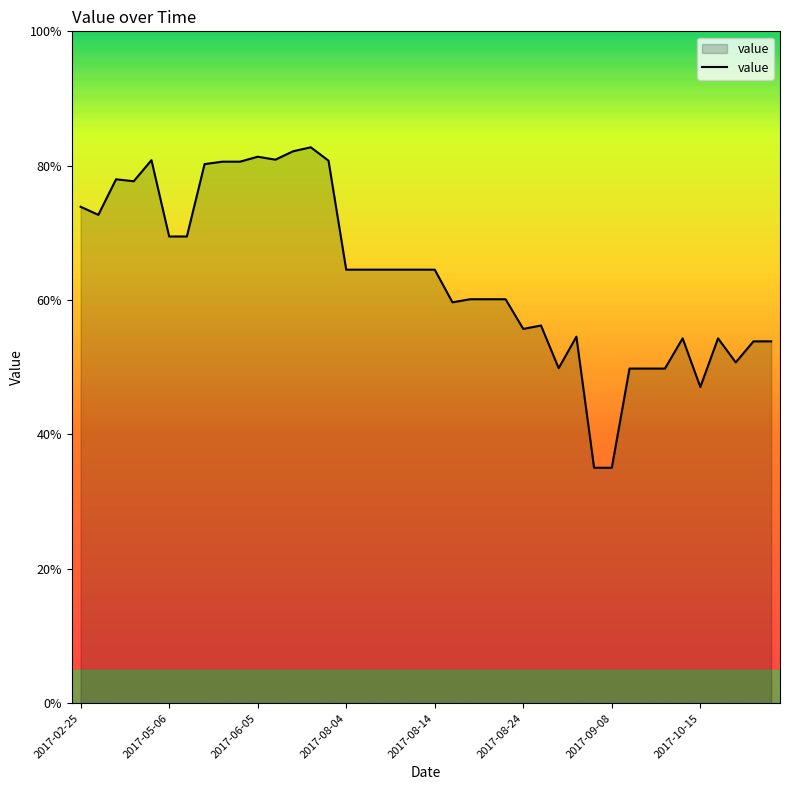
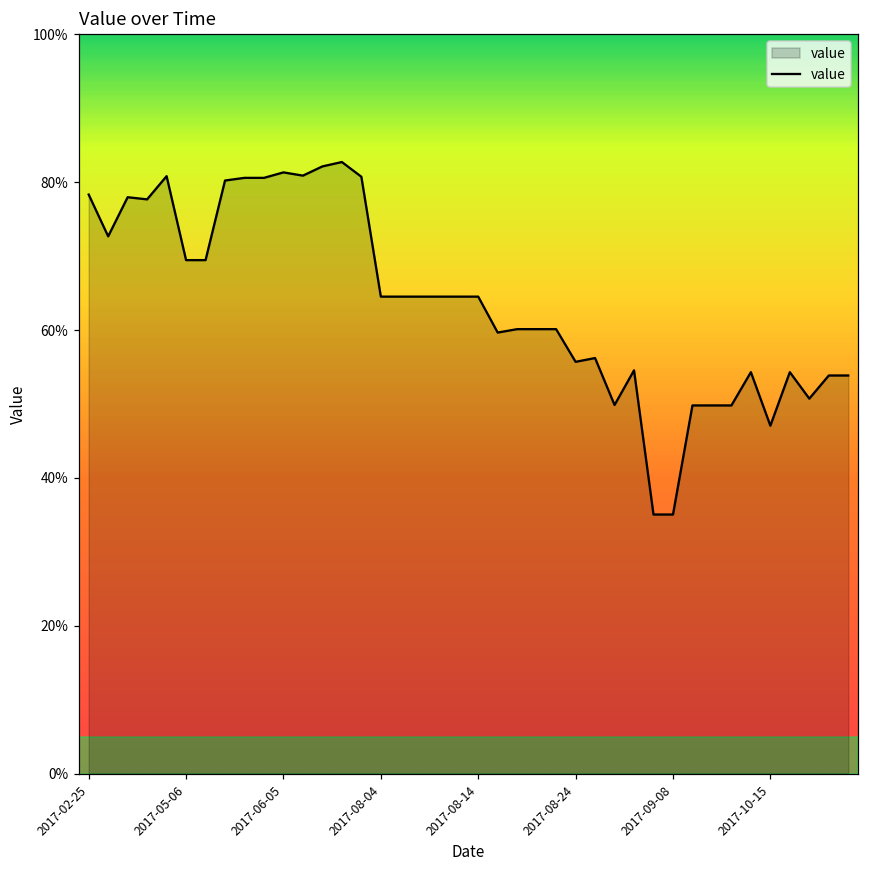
  {
-   "2017-02-25": "74%",
+   "2017-02-25": "78%",
    "2017-05-06": "69%",
    "2017-06-05": "81%",
    "2017-08-04": "65%",
    "2017-08-14": "65%",
    "2017-08-24": "56%",
    "2017-09-08": "35%",
    "2017-10-15": "47%"
  }
